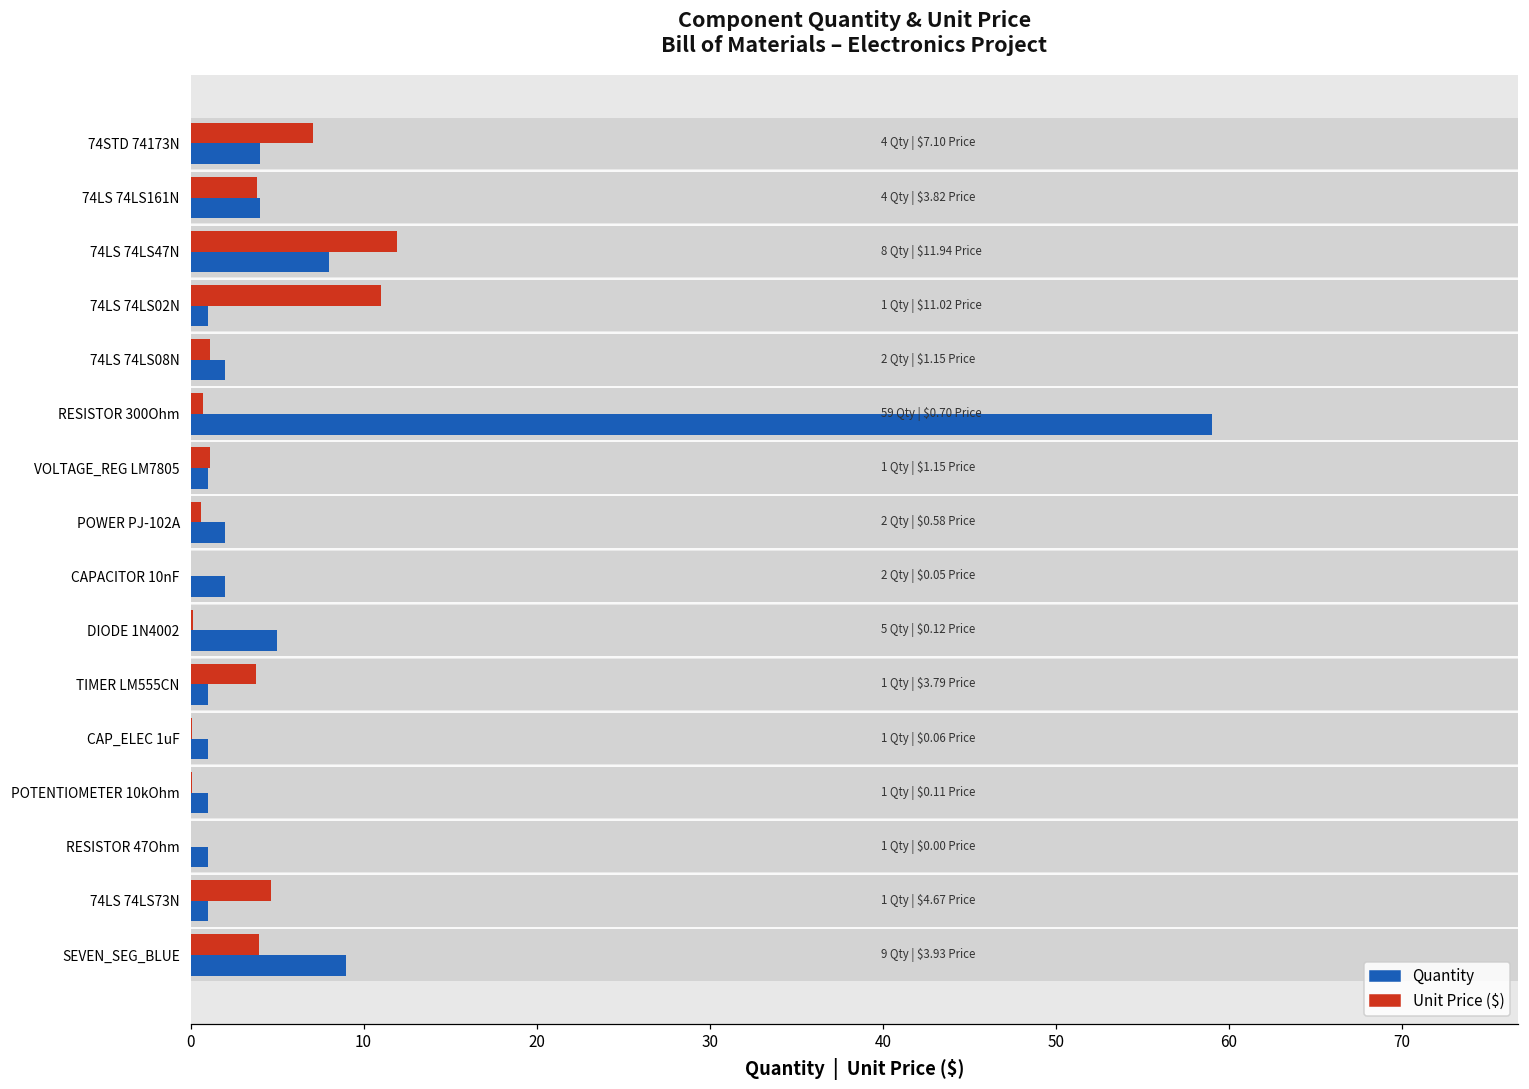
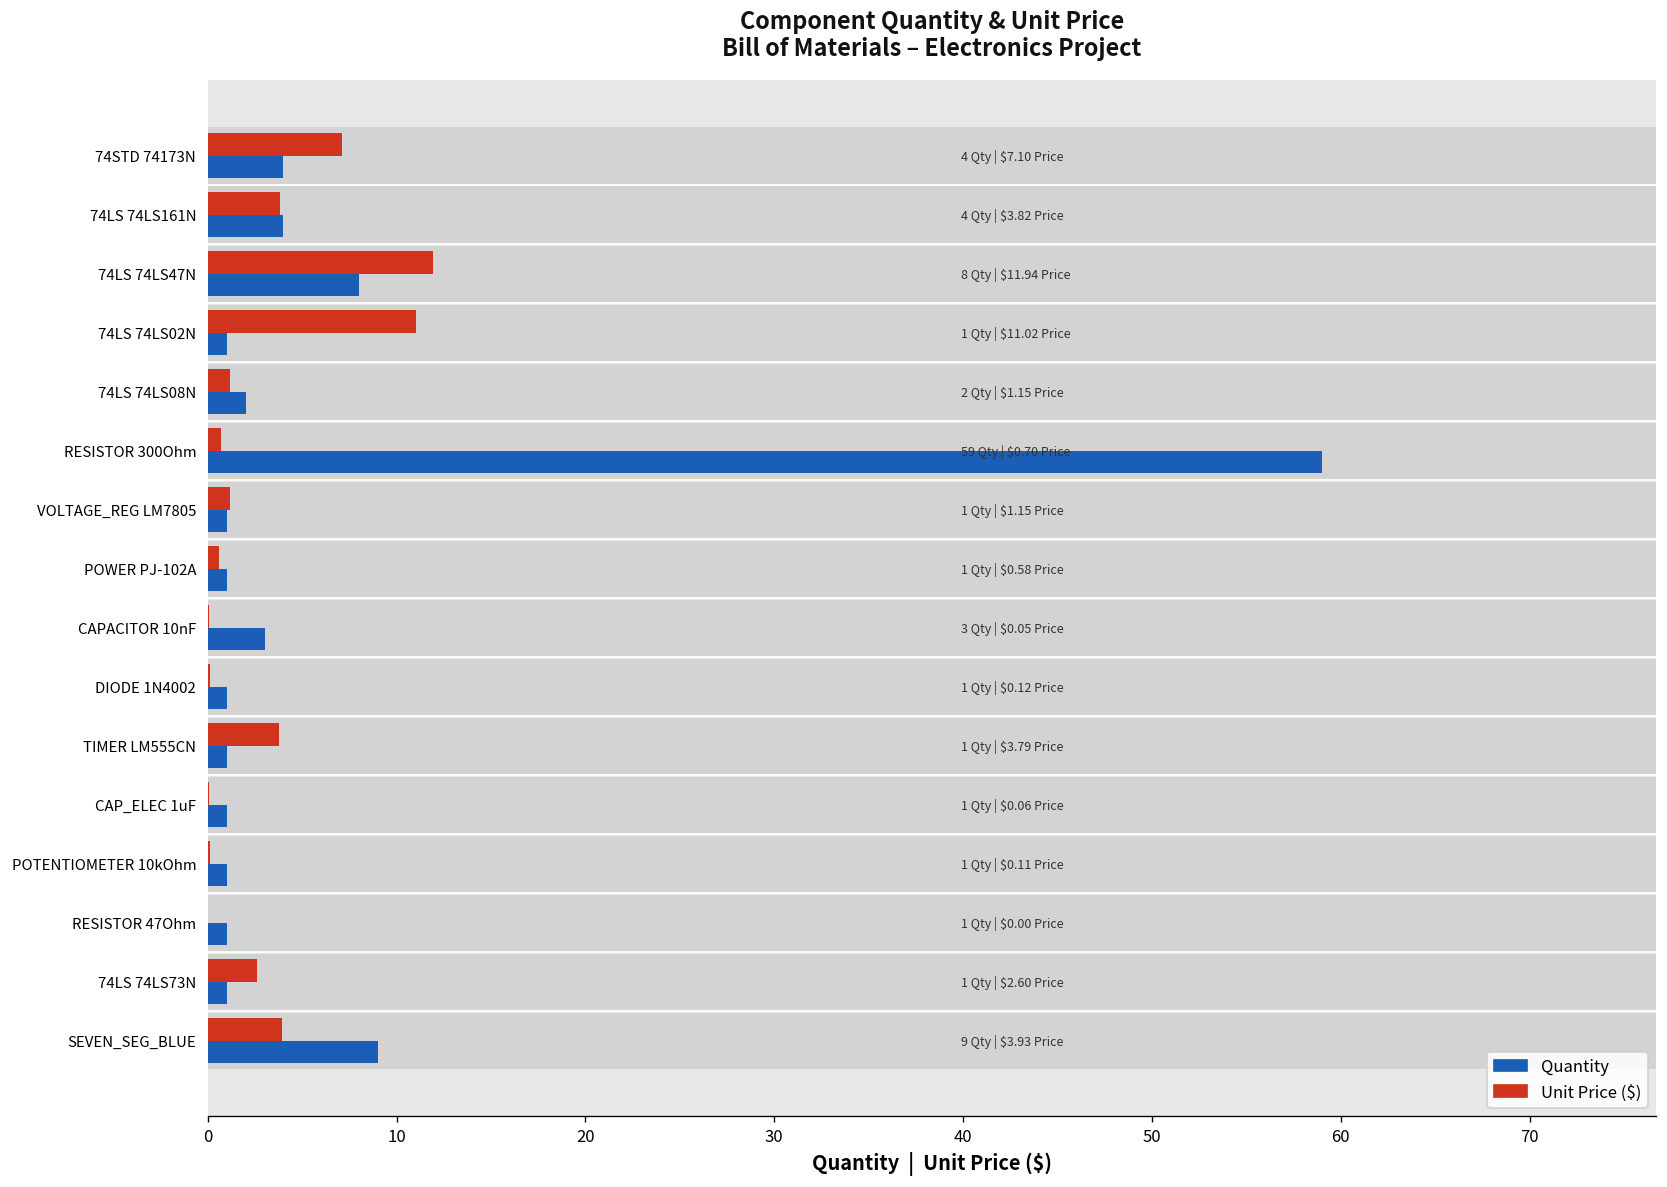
  {
    "Quantity": {
-     "POWER PJ-102A": "2",
-     "CAPACITOR 10nF": "2",
-     "DIODE 1N4002": "5"
+     "POWER PJ-102A": "1",
+     "CAPACITOR 10nF": "3",
+     "DIODE 1N4002": "1"
    },
    "Unit Price ($)": {
-     "74LS 74LS73N": "$4.67"
+     "74LS 74LS73N": "$2.60"
    }
  }
